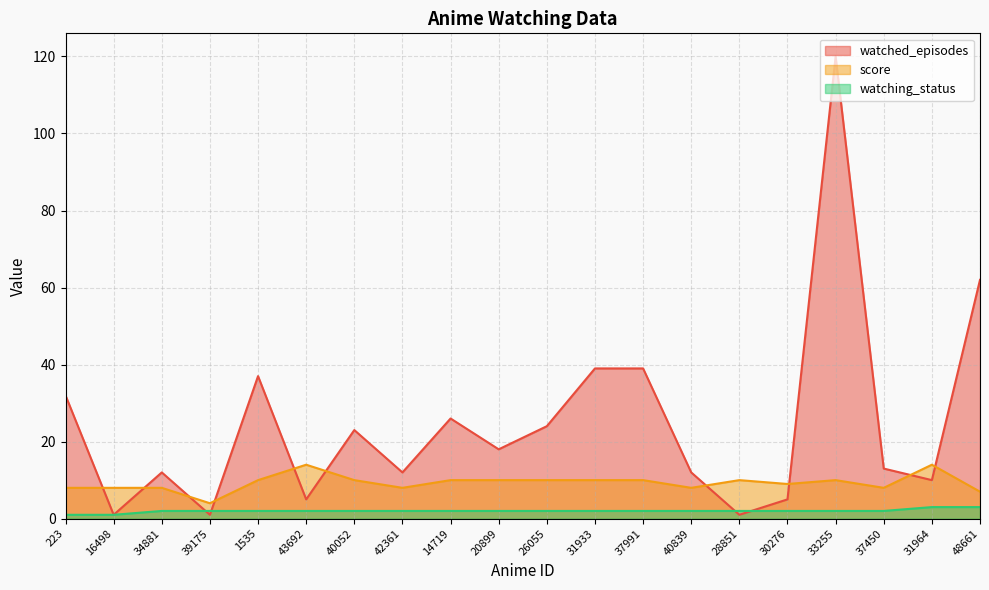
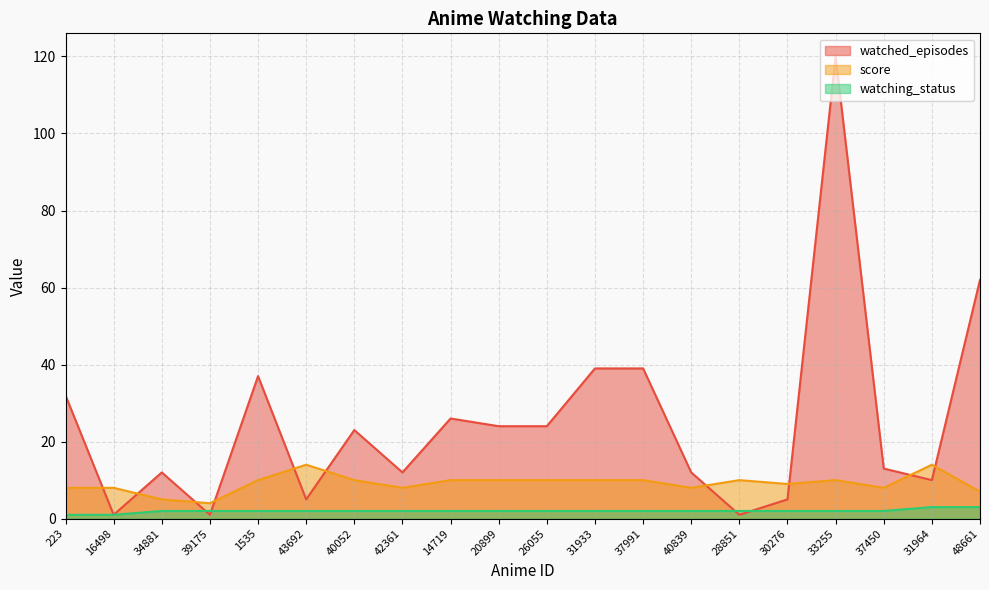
  {
    "watched_episodes": {
      "223": 32,
      "34881": 12,
      "39175": 1,
      "1535": 37,
      "43692": 5,
      "40052": 23,
      "42361": 12,
      "14719": 26,
-     "20899": 18,
+     "20899": 24,
      "26055": 24,
      "31933": 39,
      "37991": 39,
      "40839": 12,
      "28851": 1,
      "30276": 5,
      "37450": 13,
      "31964": 10,
      "48661": 62
    },
    "score": {
      "223": 8,
      "16498": 8,
-     "34881": 8,
+     "34881": 5,
      "39175": 4,
      "1535": 10,
      "43692": 14,
      "40052": 10,
      "42361": 8,
      "14719": 10,
      "20899": 10,
      "26055": 10,
      "31933": 10,
      "37991": 10,
      "40839": 8,
      "28851": 10,
      "30276": 9,
      "33255": 10,
      "37450": 8,
      "31964": 14,
      "48661": 7
    },
    "watching_status": {
      "223": 1,
      "34881": 2,
      "39175": 2,
      "1535": 2,
      "43692": 2,
      "40052": 2,
      "42361": 2,
      "14719": 2,
      "20899": 2,
      "26055": 2,
      "31933": 2,
      "37991": 2,
      "40839": 2,
      "28851": 2,
      "30276": 2,
      "33255": 2,
      "37450": 2,
      "31964": 3,
      "48661": 3
    }
  }
